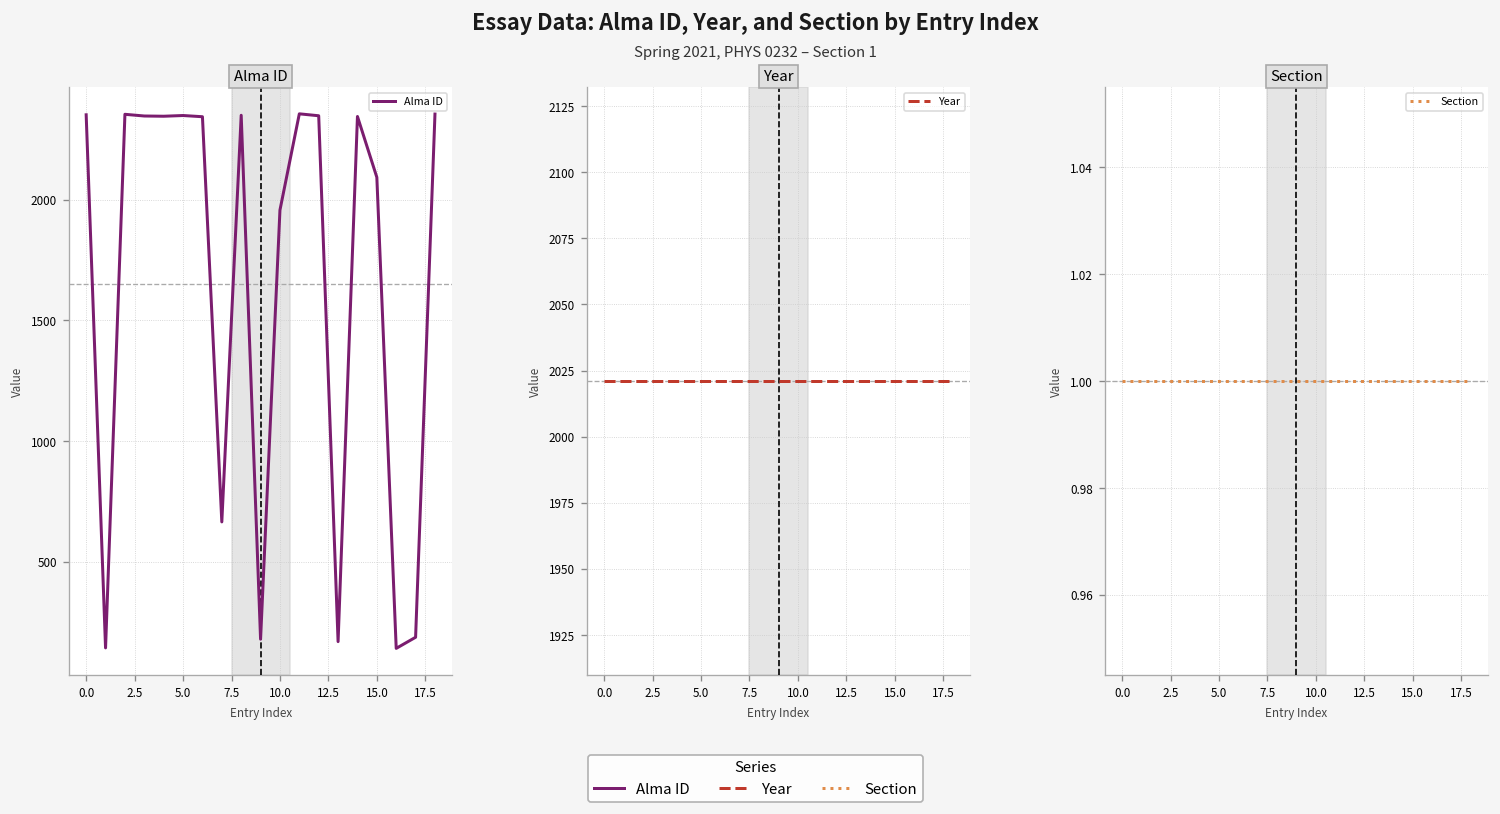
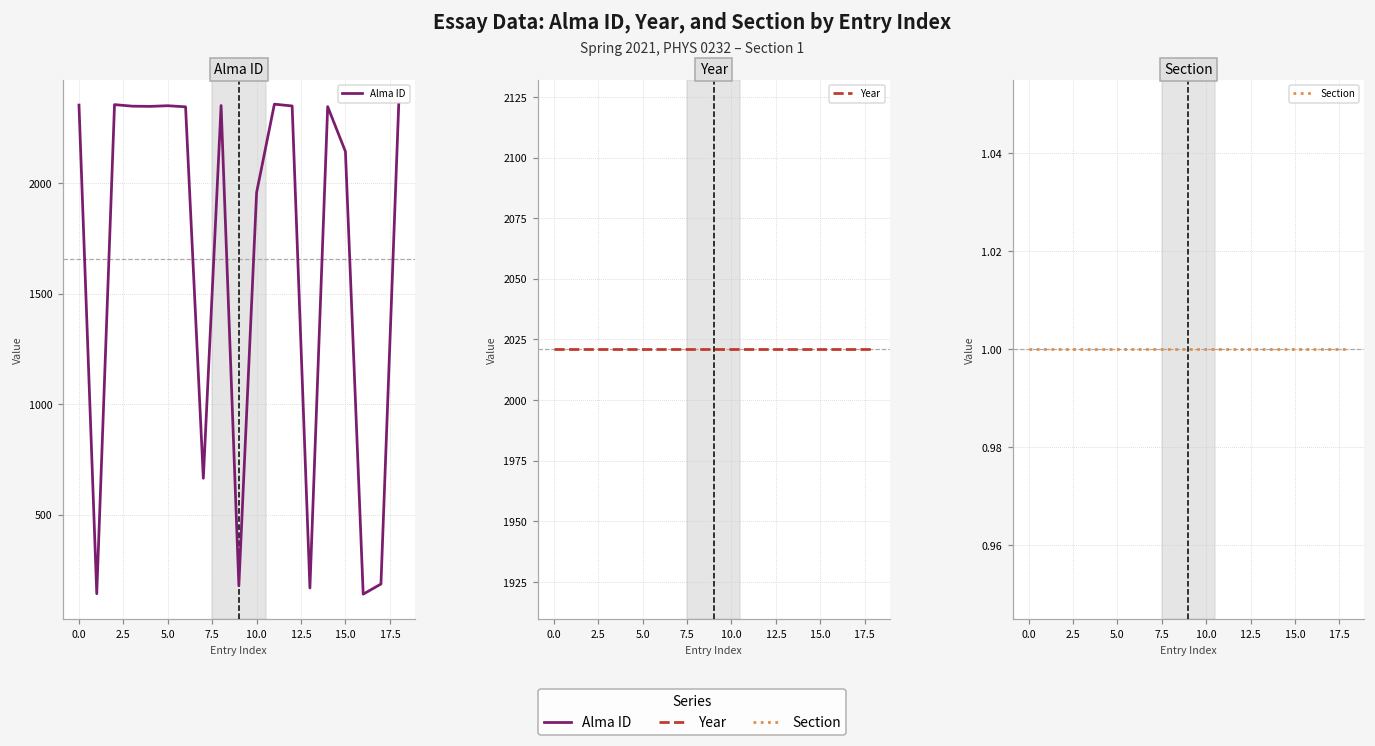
  {
    "Alma ID": {
      "0.0": 2350,
      "5.0": 2350,
      "10.0": 1960,
-     "15.0": 2090
+     "15.0": 2140
    },
    "Year": {
      "0.0": 2021,
      "5.0": 2021,
      "10.0": 2021,
      "15.0": 2021
    },
    "Section": {
      "0.0": 1.000,
      "5.0": 1.000,
      "10.0": 1.000,
      "15.0": 1.000
    }
  }
